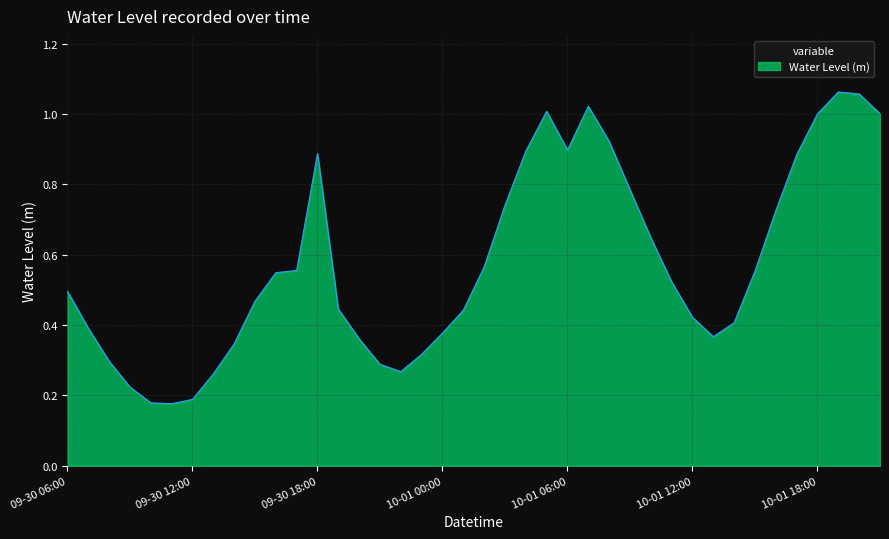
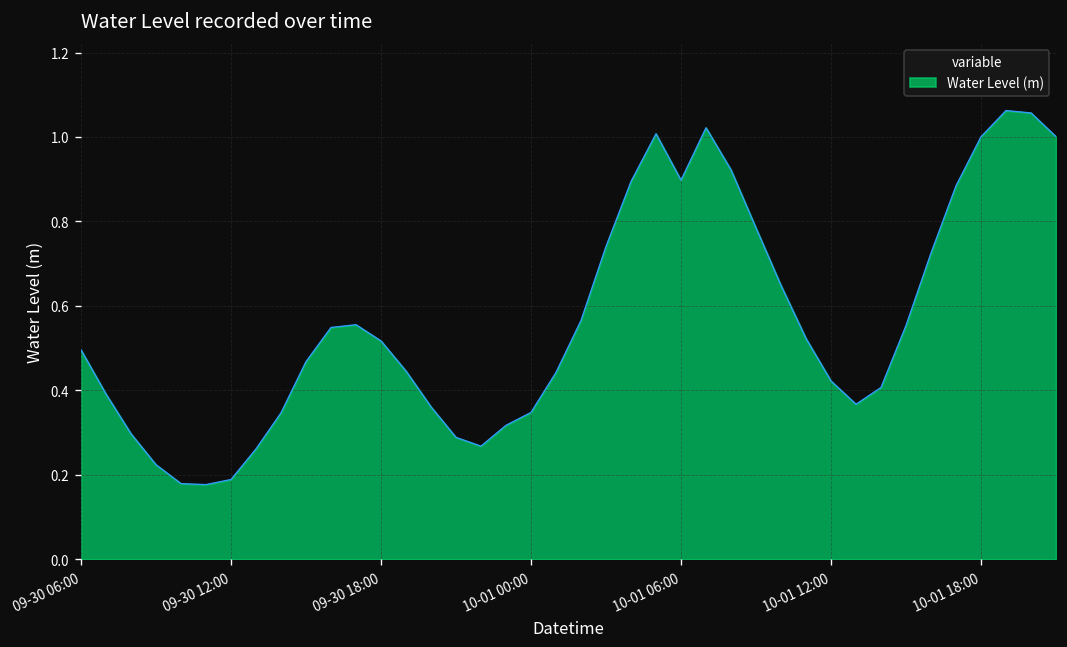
  {
    "09-30 06:00": 0.50,
    "09-30 12:00": 0.19,
-   "09-30 18:00": 0.89,
-   "10-01 00:00": 0.38,
+   "09-30 18:00": 0.52,
+   "10-01 00:00": 0.35,
    "10-01 06:00": 0.90,
    "10-01 12:00": 0.42,
    "10-01 18:00": 1.00
  }
